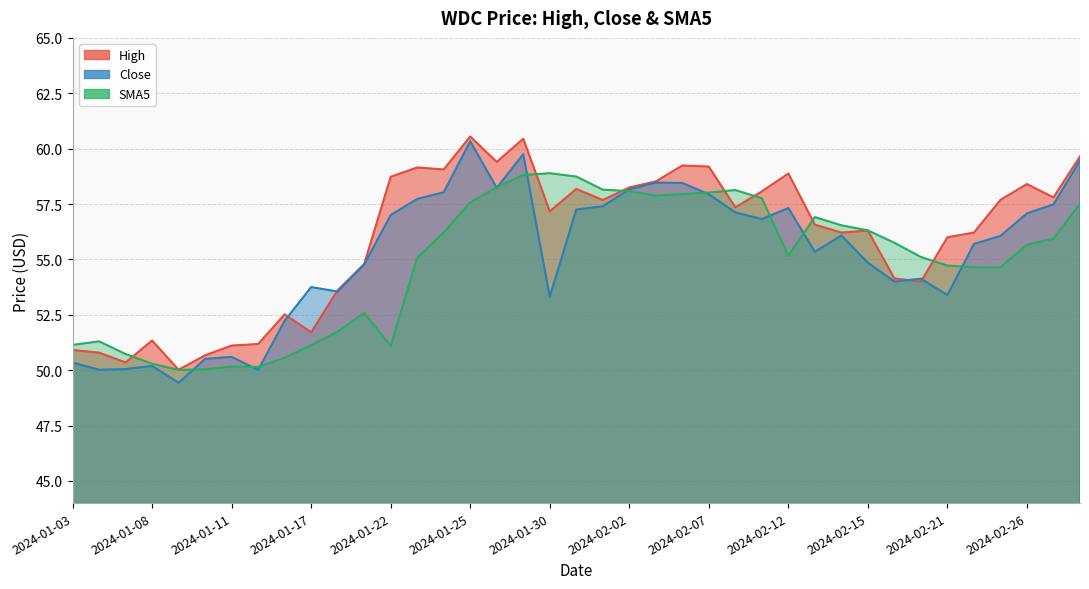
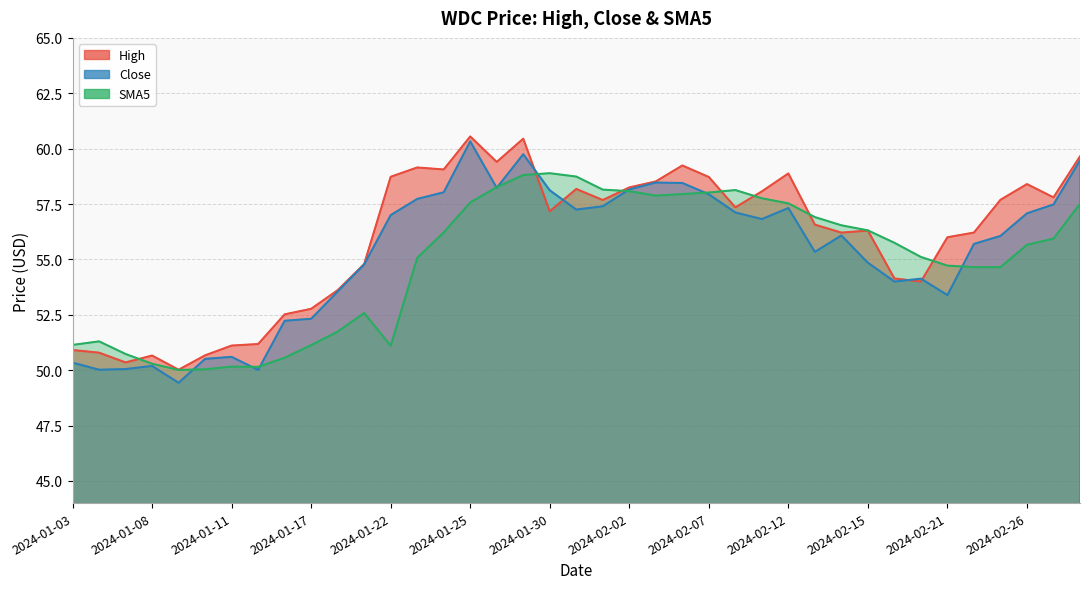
  {
    "High": {
      "2024-01-03": 50.9,
-     "2024-01-08": 51.3,
+     "2024-01-08": 50.7,
      "2024-01-11": 51.1,
-     "2024-01-17": 51.7,
+     "2024-01-17": 52.8,
      "2024-01-22": 58.7,
      "2024-01-25": 60.6,
      "2024-01-30": 57.2,
-     "2024-02-07": 59.2,
+     "2024-02-07": 58.7,
      "2024-02-12": 58.9,
      "2024-02-21": 56.0,
      "2024-02-26": 58.4
    },
    "Close": {
      "2024-01-03": 50.3,
      "2024-01-11": 50.6,
-     "2024-01-17": 53.8,
+     "2024-01-17": 52.3,
      "2024-01-22": 57.0,
      "2024-01-25": 60.3,
-     "2024-01-30": 53.3,
+     "2024-01-30": 58.1,
      "2024-02-12": 57.3,
      "2024-02-15": 54.9,
      "2024-02-21": 53.4,
      "2024-02-26": 57.1
    },
    "SMA5": {
      "2024-01-03": 51.1,
      "2024-01-11": 50.2,
      "2024-01-17": 51.1,
      "2024-01-22": 51.1,
      "2024-01-25": 57.6,
      "2024-01-30": 58.9,
-     "2024-02-12": 55.2,
+     "2024-02-12": 57.5,
      "2024-02-21": 54.7,
      "2024-02-26": 55.7
    }
  }
